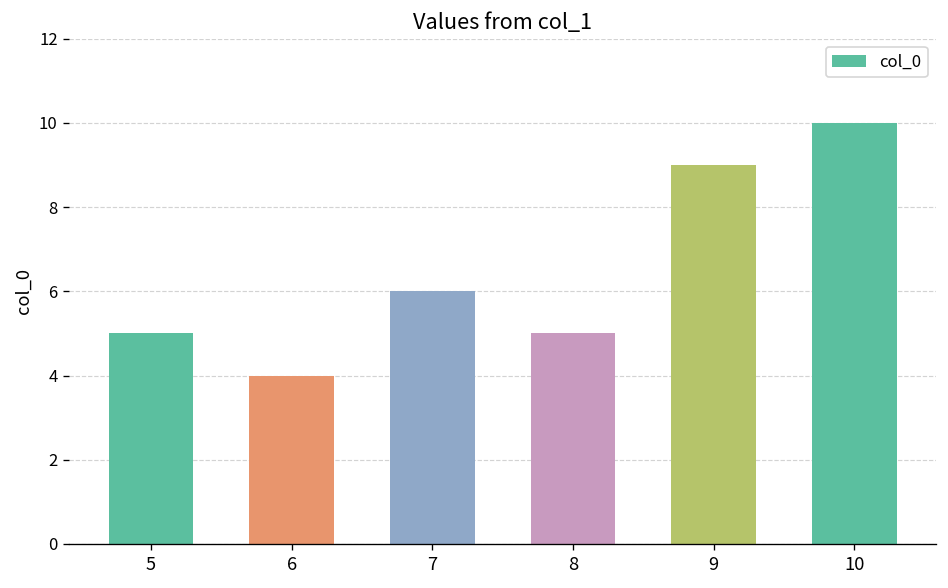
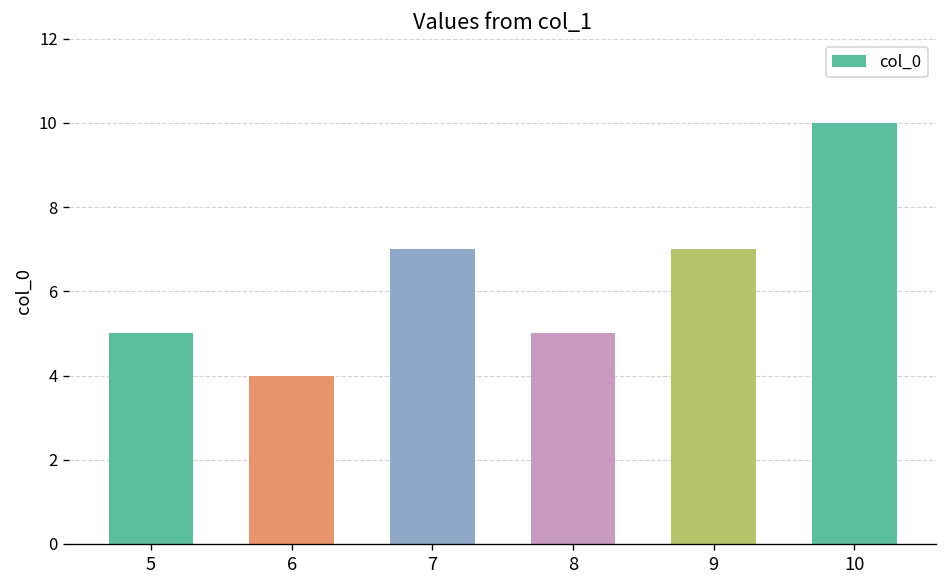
  {
    "5": 5,
    "6": 4,
-   "7": 6,
+   "7": 7,
    "8": 5,
-   "9": 9,
+   "9": 7,
    "10": 10
  }
